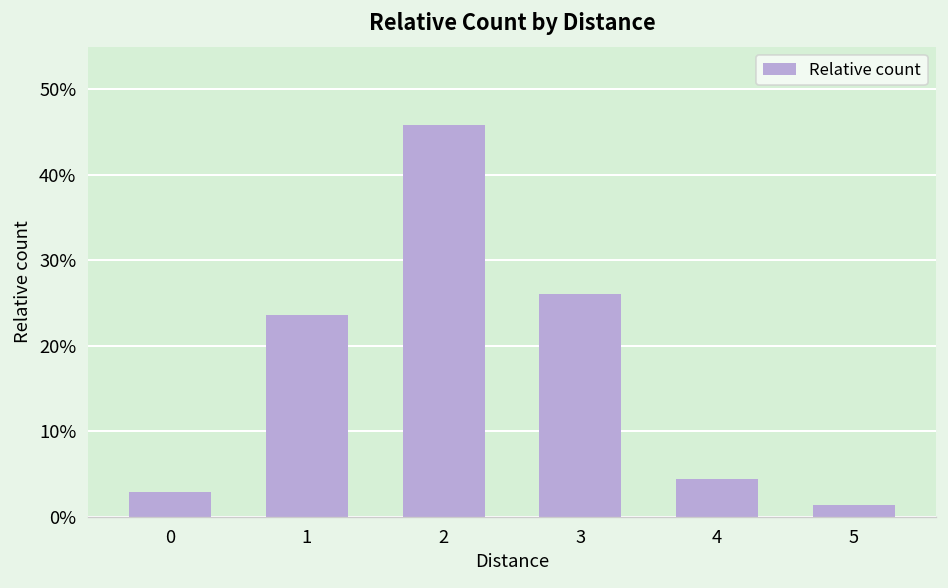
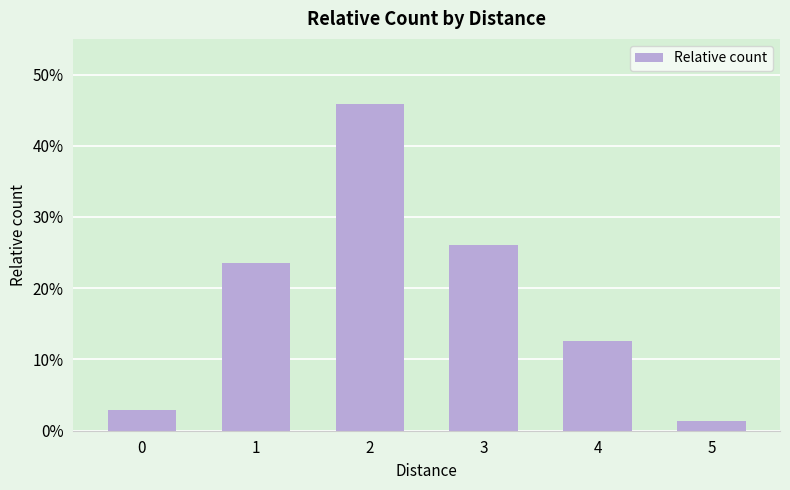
  {
    "0": "3%",
    "1": "24%",
    "2": "46%",
    "3": "26%",
-   "4": "4%",
+   "4": "13%",
    "5": "1%"
  }
